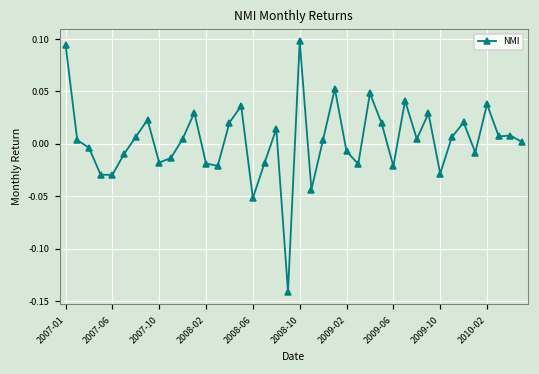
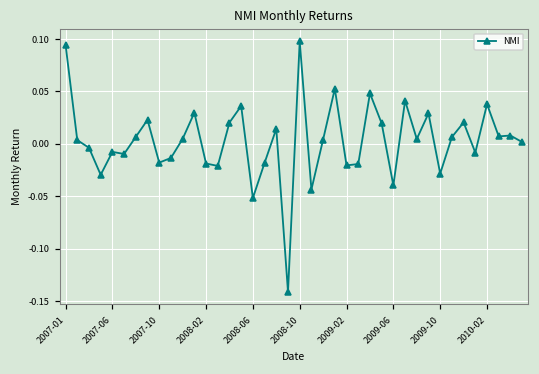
  {
    "2007-01": 0.09,
-   "2007-06": -0.03,
+   "2007-06": -0.01,
    "2007-10": -0.02,
    "2008-02": -0.02,
    "2008-06": -0.05,
    "2008-10": 0.10,
-   "2009-02": -0.01,
-   "2009-06": -0.02,
+   "2009-02": -0.02,
+   "2009-06": -0.04,
    "2009-10": -0.03,
    "2010-02": 0.04
  }
